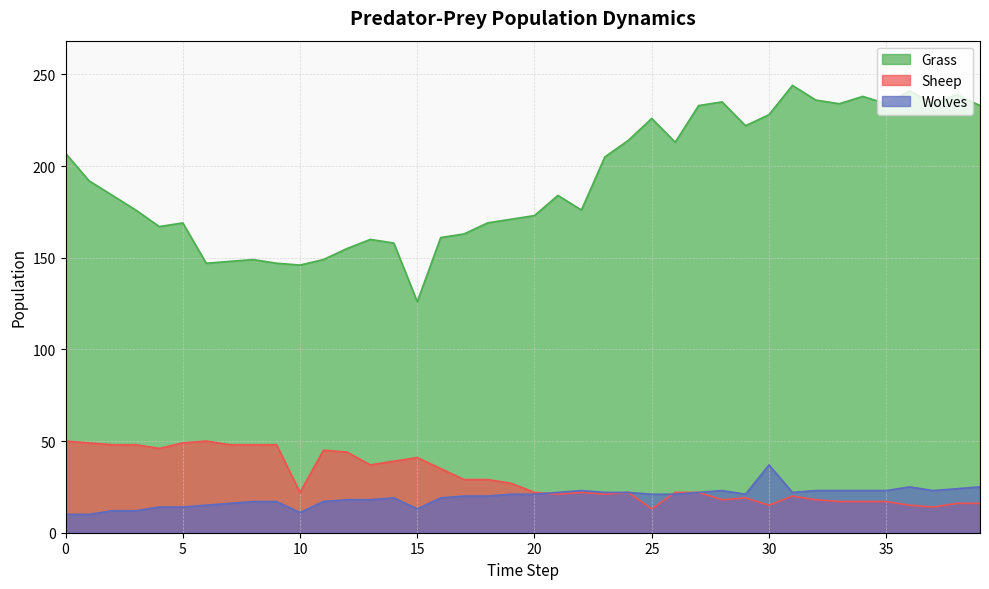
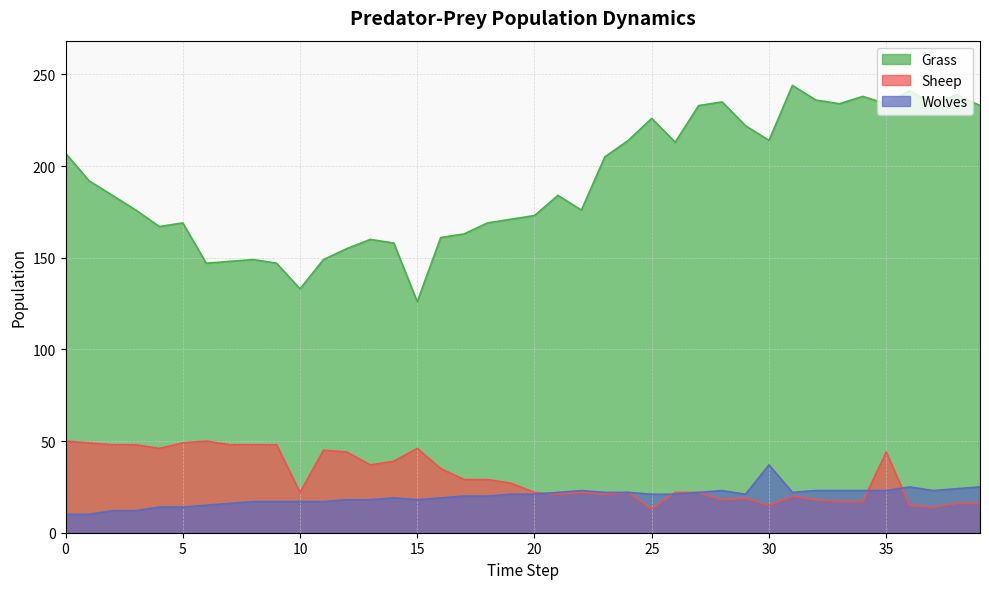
  {
    "Grass": {
      "0": 207,
      "5": 169,
-     "10": 146,
+     "10": 133,
      "15": 126,
      "20": 173,
      "25": 226,
-     "30": 228
+     "30": 214
    },
    "Sheep": {
      "0": 50,
      "5": 49,
      "10": 22,
-     "15": 41,
+     "15": 46,
      "25": 13,
      "30": 15,
-     "35": 17
+     "35": 44
    },
    "Wolves": {
      "0": 10,
      "5": 14,
-     "10": 11,
-     "15": 13,
+     "10": 17,
+     "15": 18,
      "25": 21,
      "30": 37,
      "35": 23
    }
  }
